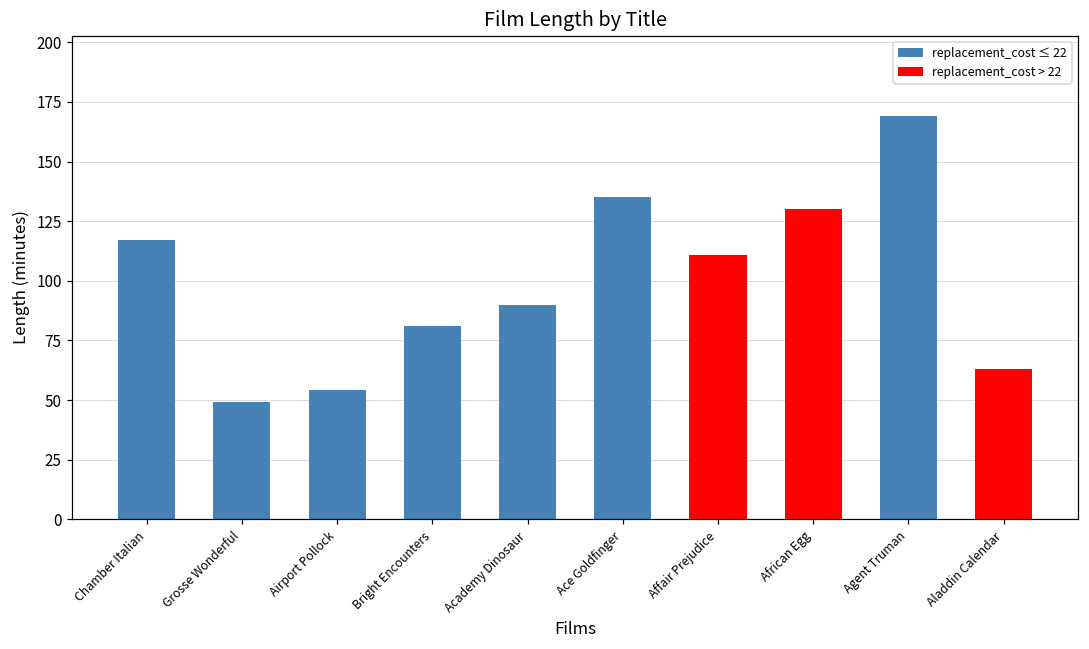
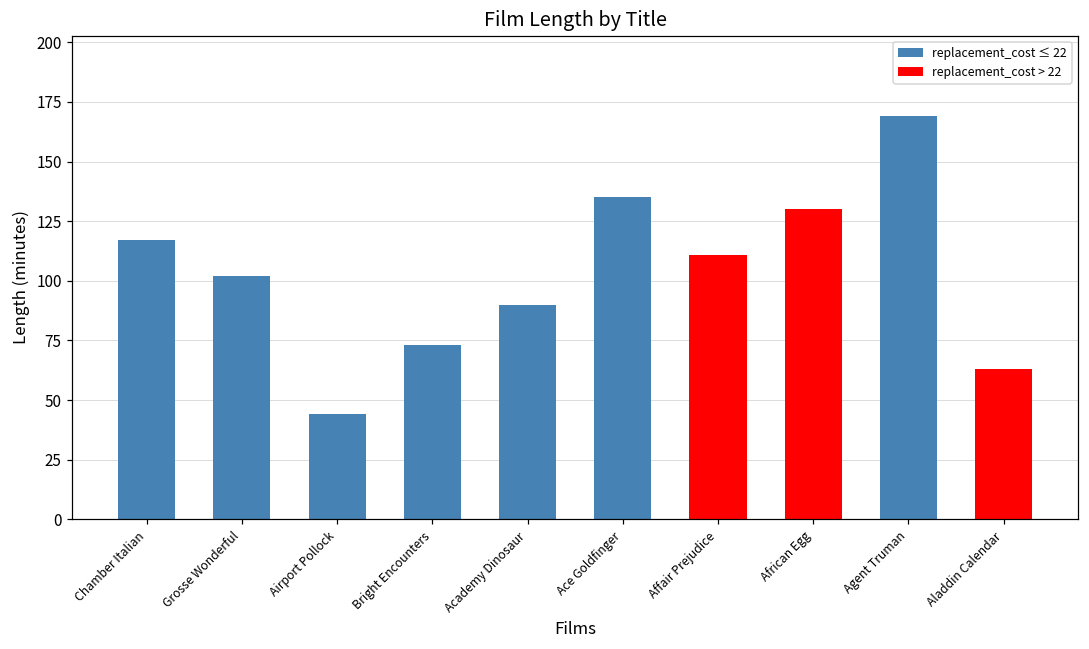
  {
    "Chamber Italian": 117,
-   "Grosse Wonderful": 49,
-   "Airport Pollock": 54,
-   "Bright Encounters": 81,
+   "Grosse Wonderful": 102,
+   "Airport Pollock": 44,
+   "Bright Encounters": 73,
    "Academy Dinosaur": 90,
    "Ace Goldfinger": 135,
    "Affair Prejudice": 111,
    "African Egg": 130,
    "Agent Truman": 169,
    "Aladdin Calendar": 63
  }
